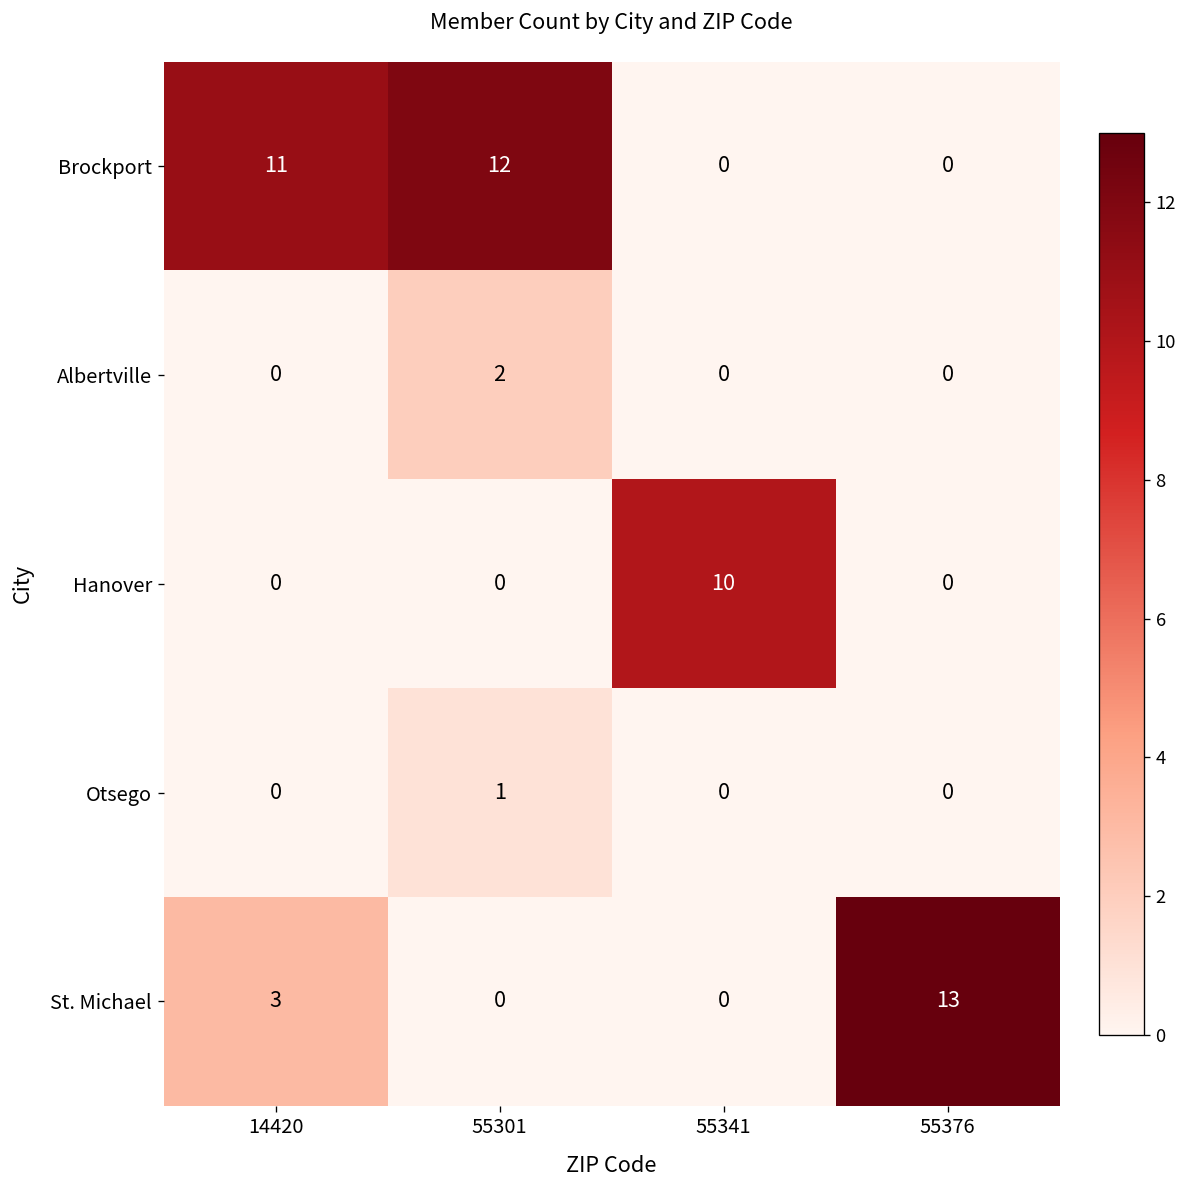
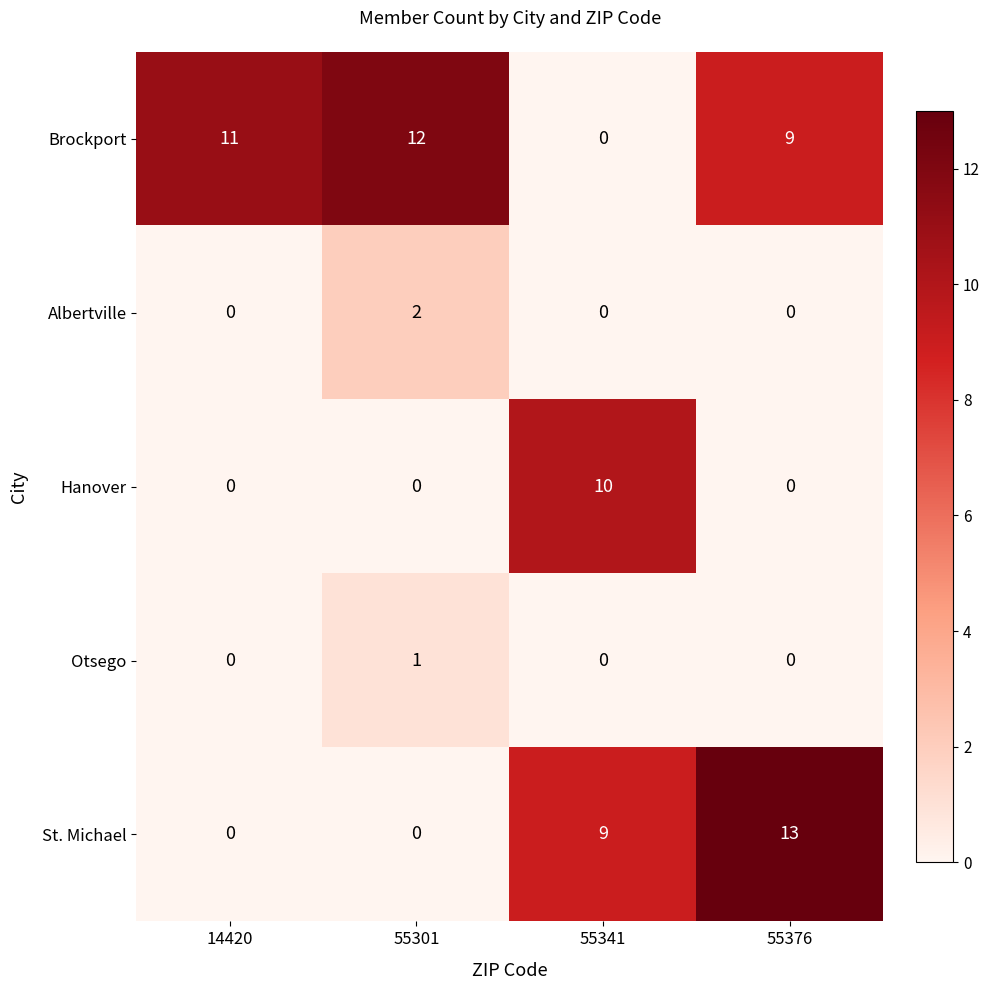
  {
    "Brockport": {
      "14420": 11,
      "55301": 12,
      "55341": 0,
-     "55376": 0
+     "55376": 9
    },
    "Albertville": {
      "14420": 0,
      "55301": 2,
      "55341": 0,
      "55376": 0
    },
    "Hanover": {
      "14420": 0,
      "55301": 0,
      "55341": 10,
      "55376": 0
    },
    "Otsego": {
      "14420": 0,
      "55301": 1,
      "55341": 0,
      "55376": 0
    },
    "St. Michael": {
-     "14420": 3,
+     "14420": 0,
      "55301": 0,
-     "55341": 0,
+     "55341": 9,
      "55376": 13
    }
  }
